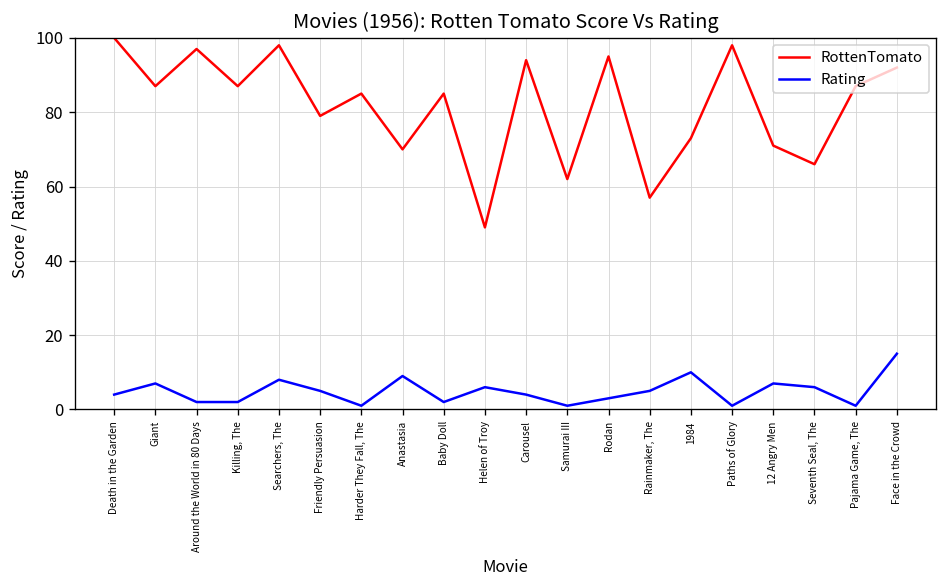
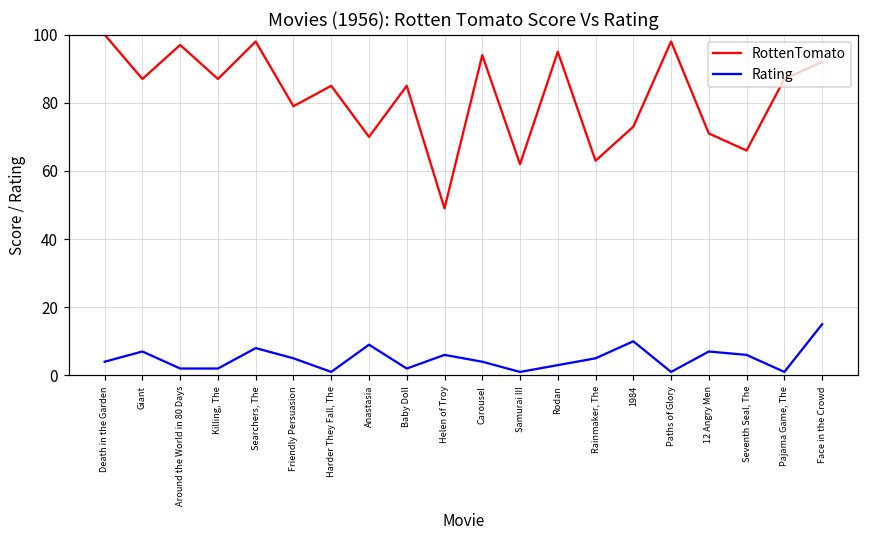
  {
    "RottenTomato": {
      "Death in the Garden": 100,
      "Giant": 87,
      "Around the World in 80 Days": 97,
      "Killing, The": 87,
      "Searchers, The": 98,
      "Friendly Persuasion": 79,
      "Harder They Fall, The": 85,
      "Anastasia": 70,
      "Baby Doll": 85,
      "Helen of Troy": 49,
      "Carousel": 94,
      "Samurai III": 62,
      "Rodan": 95,
-     "Rainmaker, The": 57,
+     "Rainmaker, The": 63,
      "1984": 73,
      "Paths of Glory": 98,
      "12 Angry Men": 71,
      "Seventh Seal, The": 66
    },
    "Rating": {
      "Death in the Garden": 4,
      "Giant": 7,
      "Around the World in 80 Days": 2,
      "Killing, The": 2,
      "Searchers, The": 8,
      "Friendly Persuasion": 5,
      "Harder They Fall, The": 1,
      "Anastasia": 9,
      "Baby Doll": 2,
      "Helen of Troy": 6,
      "Carousel": 4,
      "Samurai III": 1,
      "Rodan": 3,
      "Rainmaker, The": 5,
      "1984": 10,
      "Paths of Glory": 1,
      "12 Angry Men": 7,
      "Seventh Seal, The": 6,
      "Pajama Game, The": 1,
      "Face in the Crowd": 15
    }
  }
